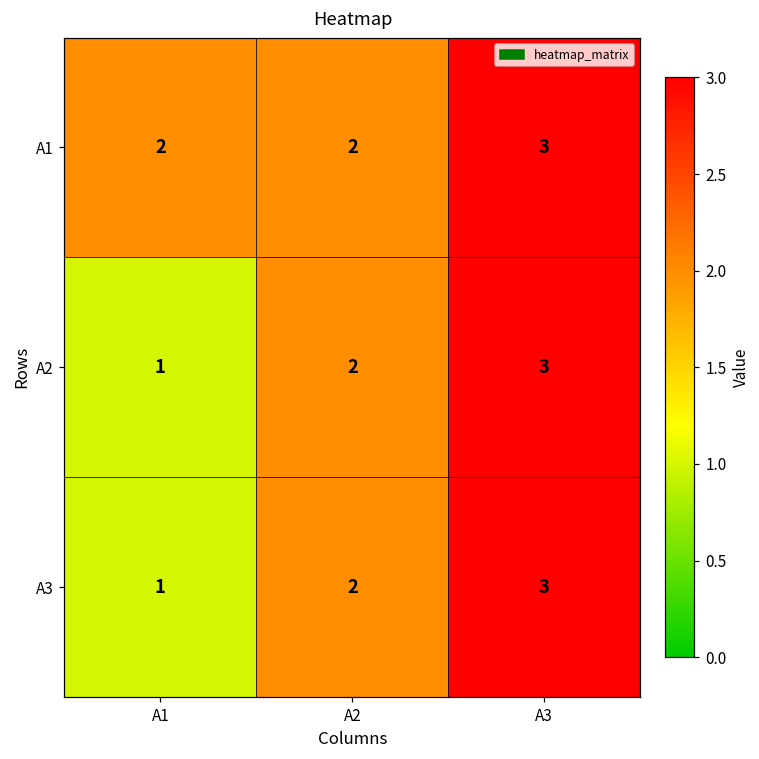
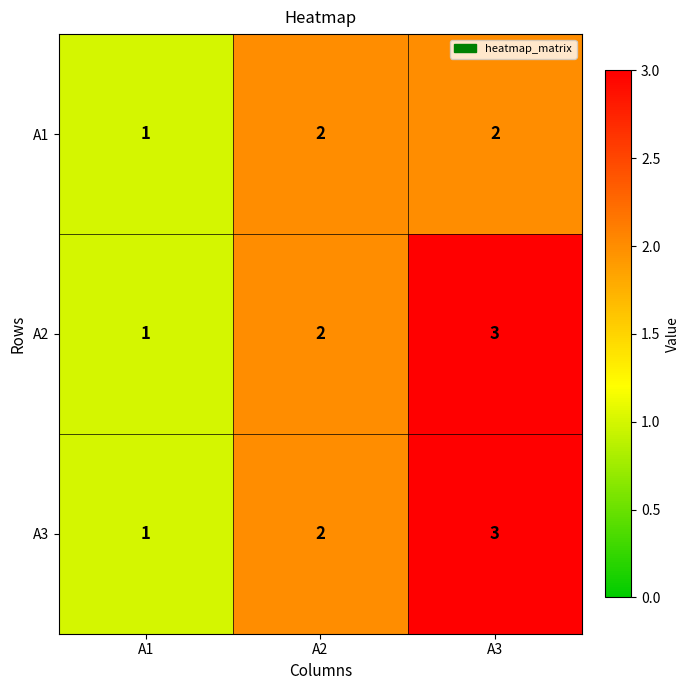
  {
    "A1": {
-     "A1": 2,
+     "A1": 1,
      "A2": 2,
-     "A3": 3
+     "A3": 2
    },
    "A2": {
      "A1": 1,
      "A2": 2,
      "A3": 3
    },
    "A3": {
      "A1": 1,
      "A2": 2,
      "A3": 3
    }
  }
